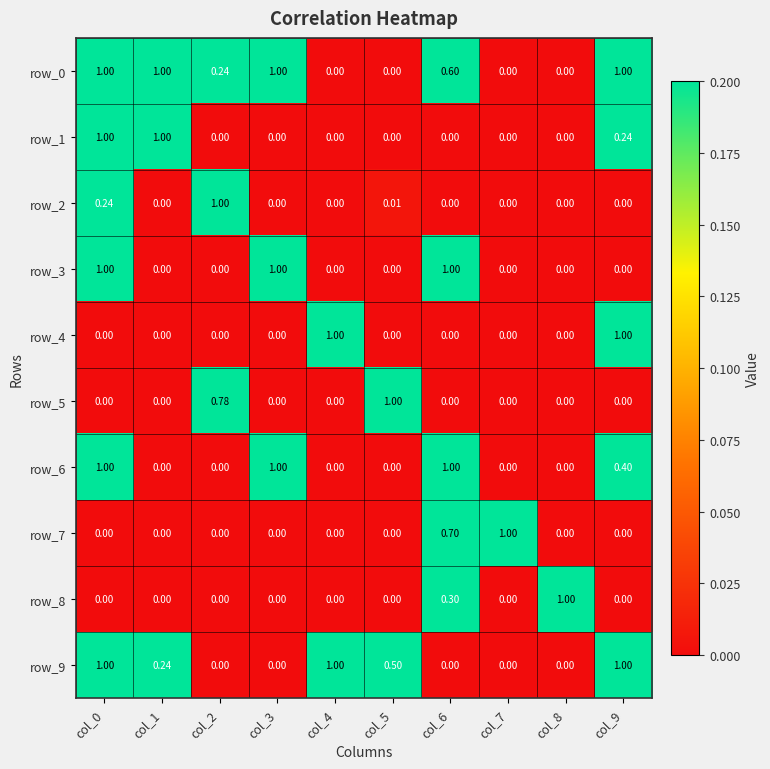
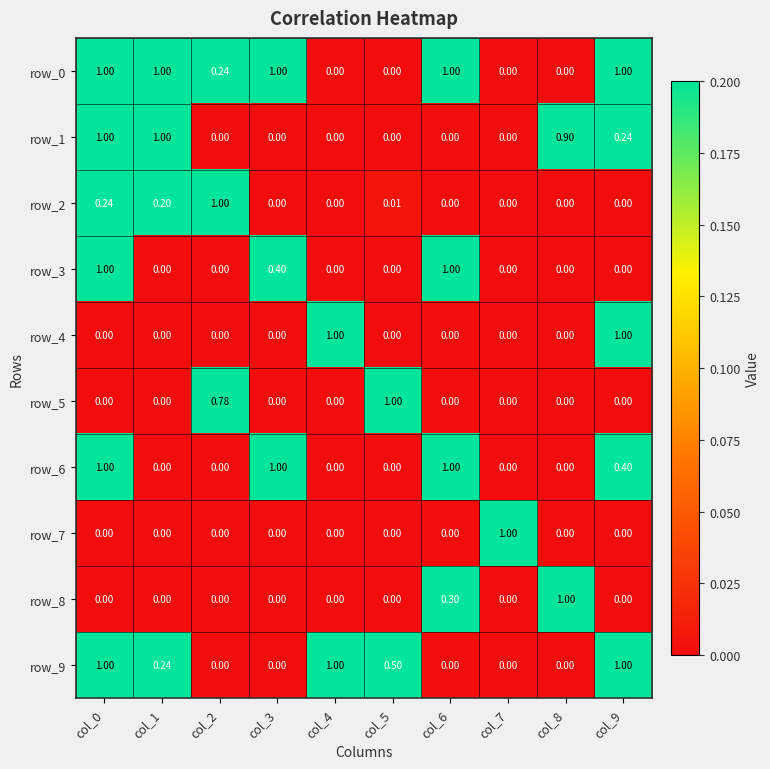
  {
    "row_0": {
      "col_0": 1.00,
      "col_1": 1.00,
      "col_2": 0.24,
      "col_3": 1.00,
      "col_4": 0.00,
      "col_5": 0.00,
-     "col_6": 0.60,
+     "col_6": 1.00,
      "col_7": 0.00,
      "col_8": 0.00,
      "col_9": 1.00
    },
    "row_1": {
      "col_0": 1.00,
      "col_1": 1.00,
      "col_2": 0.00,
      "col_3": 0.00,
      "col_4": 0.00,
      "col_5": 0.00,
      "col_6": 0.00,
      "col_7": 0.00,
-     "col_8": 0.00,
+     "col_8": 0.90,
      "col_9": 0.24
    },
    "row_2": {
      "col_0": 0.24,
-     "col_1": 0.00,
+     "col_1": 0.20,
      "col_2": 1.00,
      "col_3": 0.00,
      "col_4": 0.00,
      "col_5": 0.01,
      "col_6": 0.00,
      "col_7": 0.00,
      "col_8": 0.00,
      "col_9": 0.00
    },
    "row_3": {
      "col_0": 1.00,
      "col_1": 0.00,
      "col_2": 0.00,
-     "col_3": 1.00,
+     "col_3": 0.40,
      "col_4": 0.00,
      "col_5": 0.00,
      "col_6": 1.00,
      "col_7": 0.00,
      "col_8": 0.00,
      "col_9": 0.00
    },
    "row_4": {
      "col_0": 0.00,
      "col_1": 0.00,
      "col_2": 0.00,
      "col_3": 0.00,
      "col_4": 1.00,
      "col_5": 0.00,
      "col_6": 0.00,
      "col_7": 0.00,
      "col_8": 0.00,
      "col_9": 1.00
    },
    "row_5": {
      "col_0": 0.00,
      "col_1": 0.00,
      "col_2": 0.78,
      "col_3": 0.00,
      "col_4": 0.00,
      "col_5": 1.00,
      "col_6": 0.00,
      "col_7": 0.00,
      "col_8": 0.00,
      "col_9": 0.00
    },
    "row_6": {
      "col_0": 1.00,
      "col_1": 0.00,
      "col_2": 0.00,
      "col_3": 1.00,
      "col_4": 0.00,
      "col_5": 0.00,
      "col_6": 1.00,
      "col_7": 0.00,
      "col_8": 0.00,
      "col_9": 0.40
    },
    "row_7": {
      "col_0": 0.00,
      "col_1": 0.00,
      "col_2": 0.00,
      "col_3": 0.00,
      "col_4": 0.00,
      "col_5": 0.00,
-     "col_6": 0.70,
+     "col_6": 0.00,
      "col_7": 1.00,
      "col_8": 0.00,
      "col_9": 0.00
    },
    "row_8": {
      "col_0": 0.00,
      "col_1": 0.00,
      "col_2": 0.00,
      "col_3": 0.00,
      "col_4": 0.00,
      "col_5": 0.00,
      "col_6": 0.30,
      "col_7": 0.00,
      "col_8": 1.00,
      "col_9": 0.00
    },
    "row_9": {
      "col_0": 1.00,
      "col_1": 0.24,
      "col_2": 0.00,
      "col_3": 0.00,
      "col_4": 1.00,
      "col_5": 0.50,
      "col_6": 0.00,
      "col_7": 0.00,
      "col_8": 0.00,
      "col_9": 1.00
    }
  }
